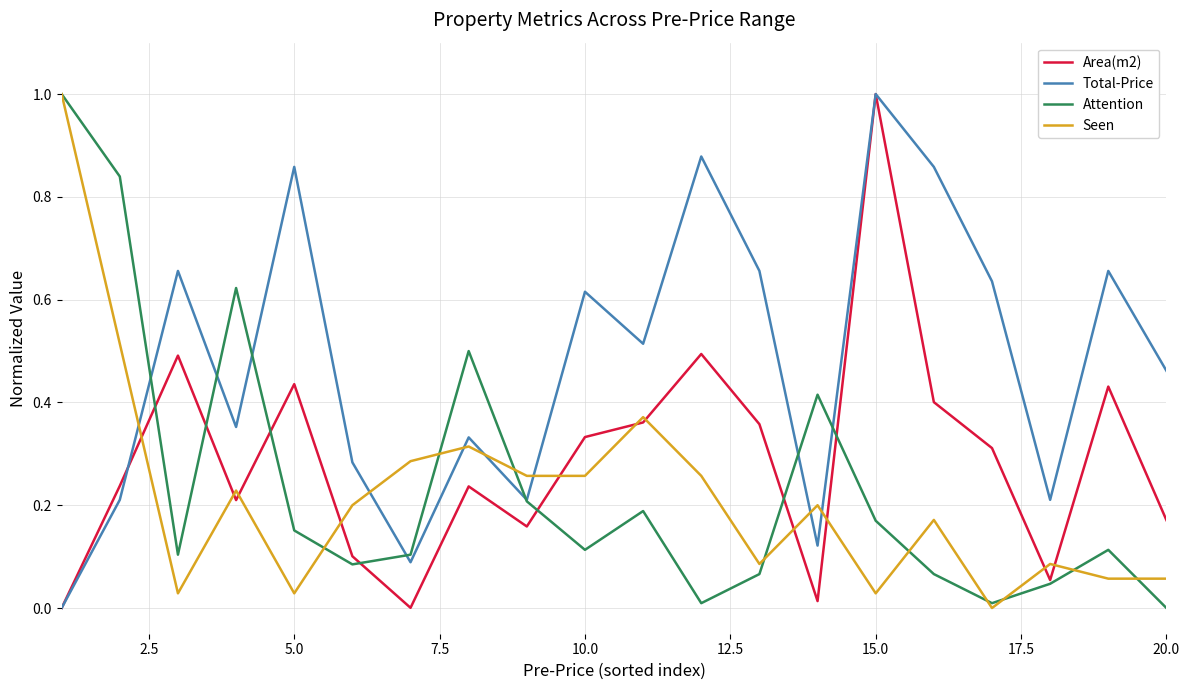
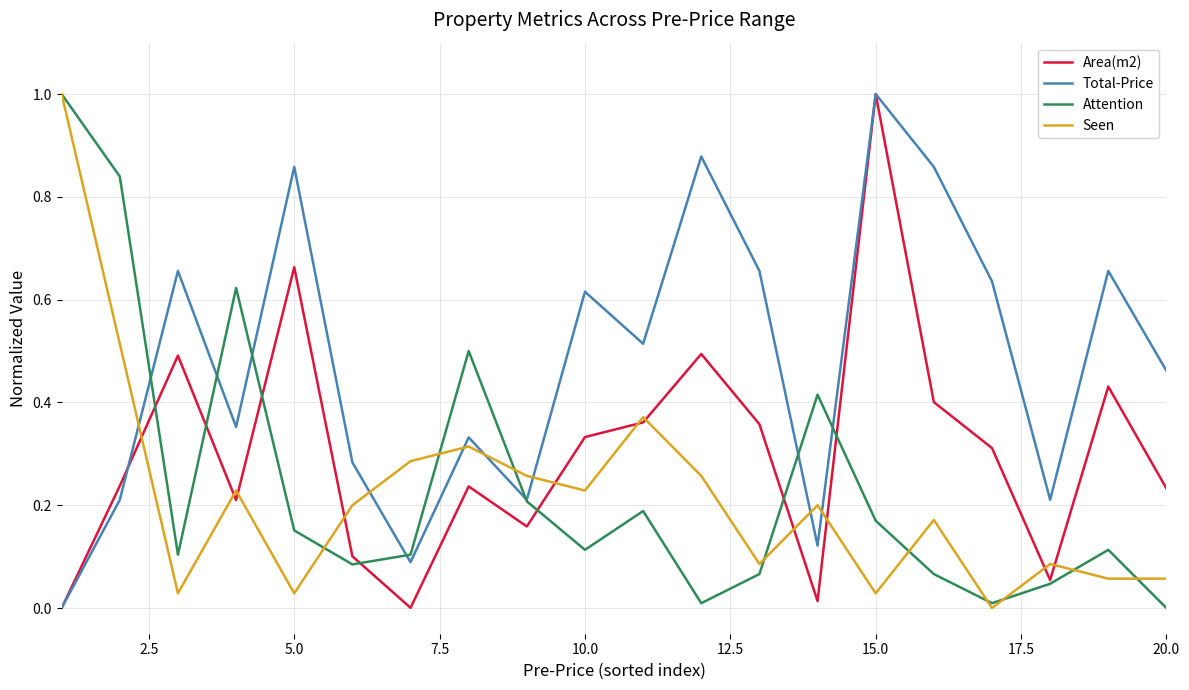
  {
    "Area(m2)": {
-     "5.0": 0.44,
+     "5.0": 0.66,
      "10.0": 0.33,
-     "20.0": 0.17
+     "20.0": 0.23
    },
    "Total-Price": {
      "5.0": 0.86,
      "10.0": 0.62,
      "20.0": 0.46
    },
    "Attention": {
      "5.0": 0.15,
      "10.0": 0.11,
      "15.0": 0.17,
      "20.0": 0.00
    },
    "Seen": {
      "5.0": 0.03,
-     "10.0": 0.26,
+     "10.0": 0.23,
      "15.0": 0.03,
      "20.0": 0.06
    }
  }
